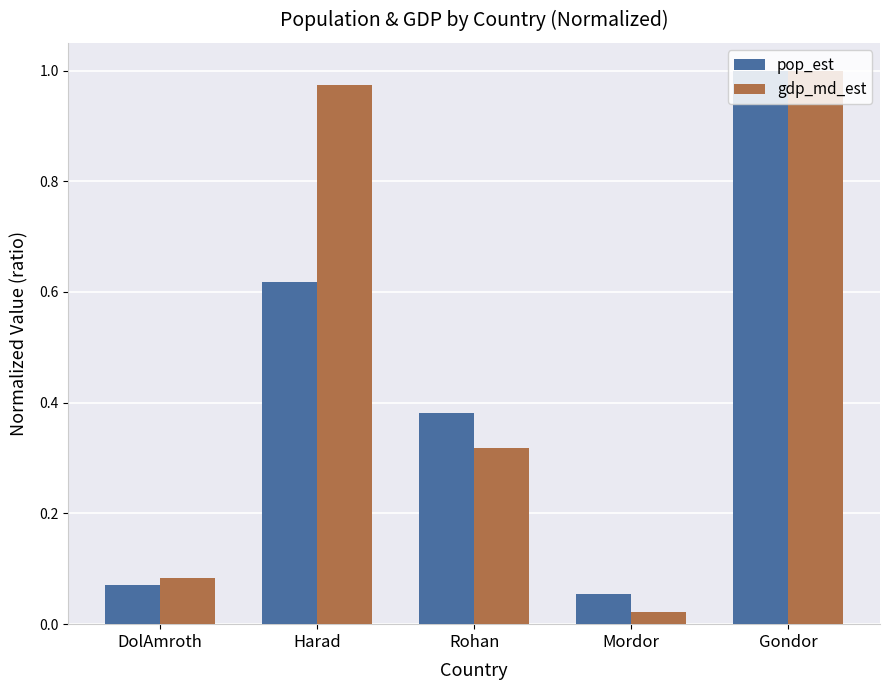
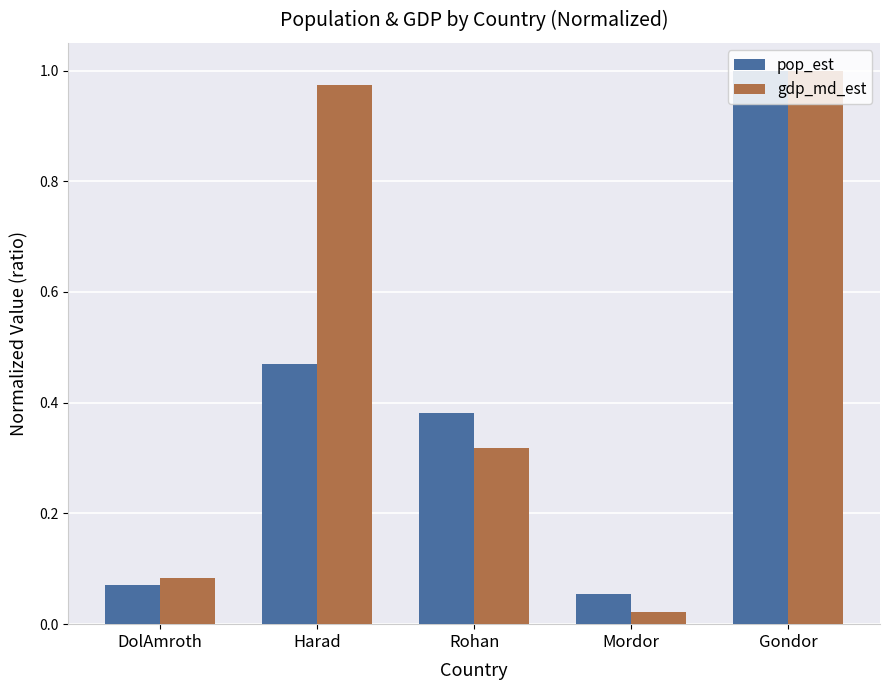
  {
    "pop_est": {
      "DolAmroth": 0.07,
-     "Harad": 0.62,
+     "Harad": 0.47,
      "Rohan": 0.38,
      "Mordor": 0.05
    },
    "gdp_md_est": {
      "DolAmroth": 0.08,
      "Harad": 0.97,
      "Rohan": 0.32,
      "Mordor": 0.02
    }
  }
